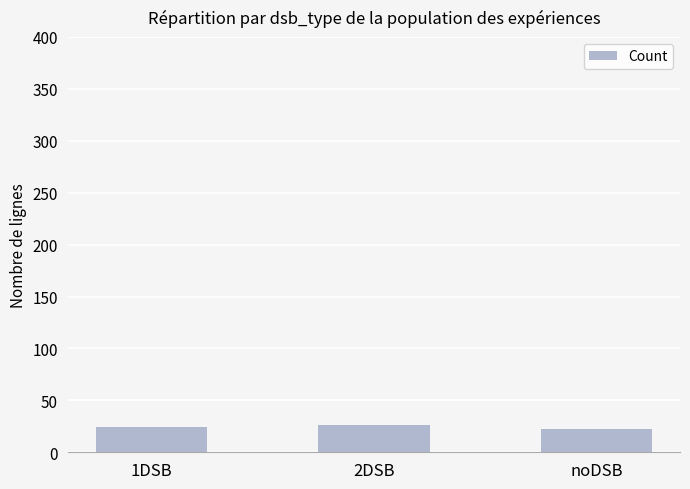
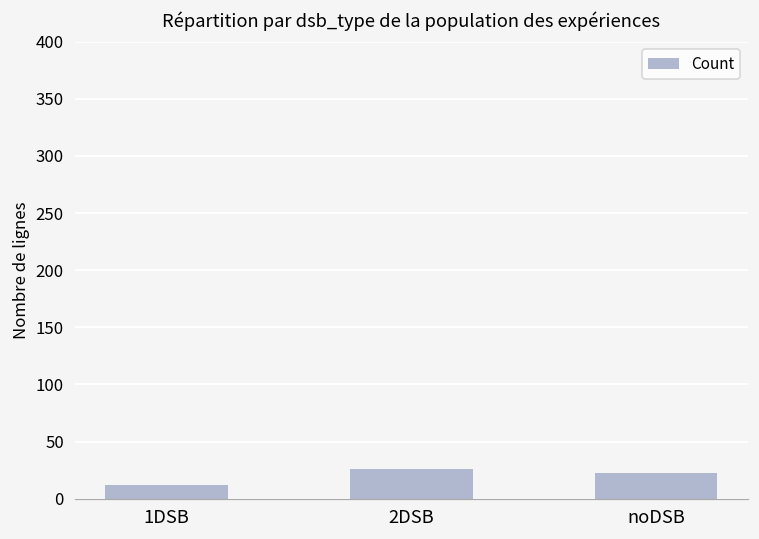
  {
-   "1DSB": 24,
+   "1DSB": 12,
    "2DSB": 26,
    "noDSB": 22
  }
